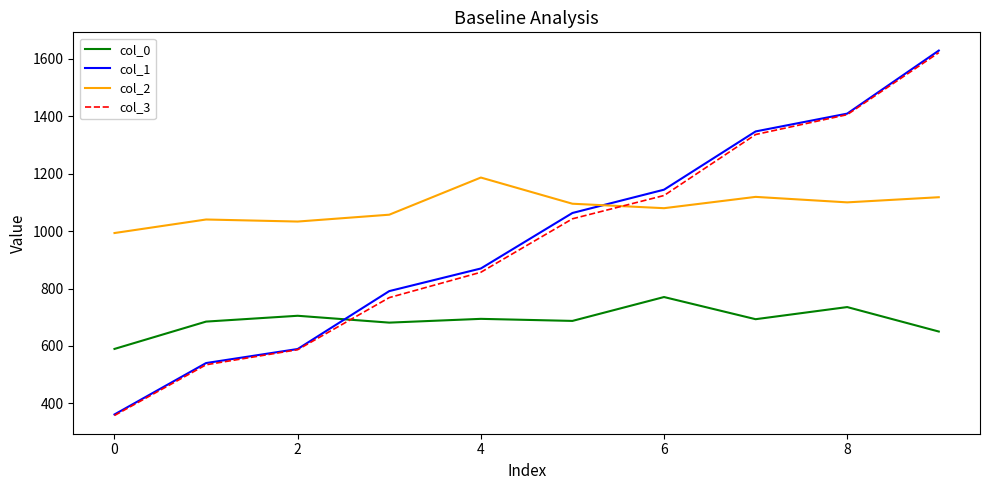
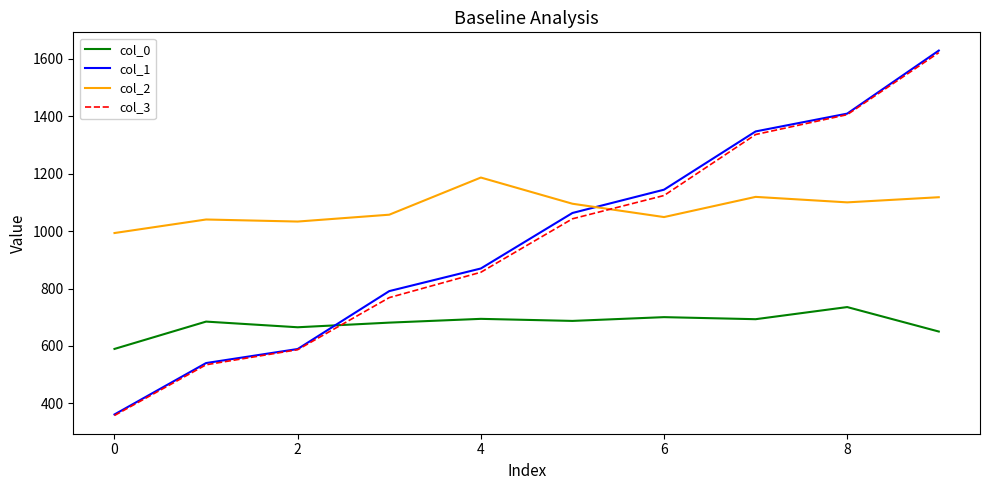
  {
    "col_0": {
      "0": 590,
-     "2": 710,
+     "2": 670,
      "4": 690,
-     "6": 770,
+     "6": 700,
      "8": 740
    },
    "col_1": {
      "4": 870,
      "6": 1140
    },
    "col_2": {
      "0": 990,
      "2": 1030,
      "4": 1190,
-     "6": 1080,
+     "6": 1050,
      "8": 1100
    },
    "col_3": {
      "4": 860,
      "6": 1120
    }
  }
